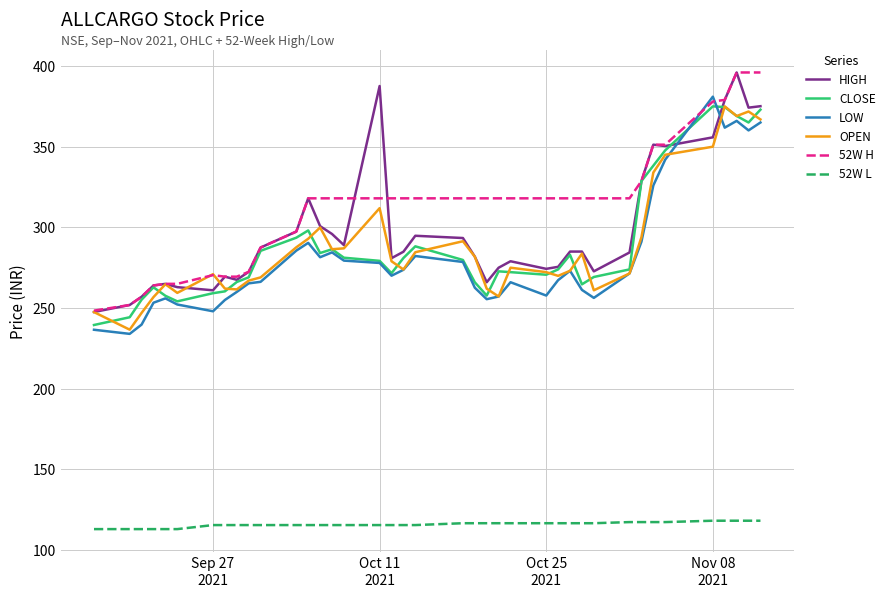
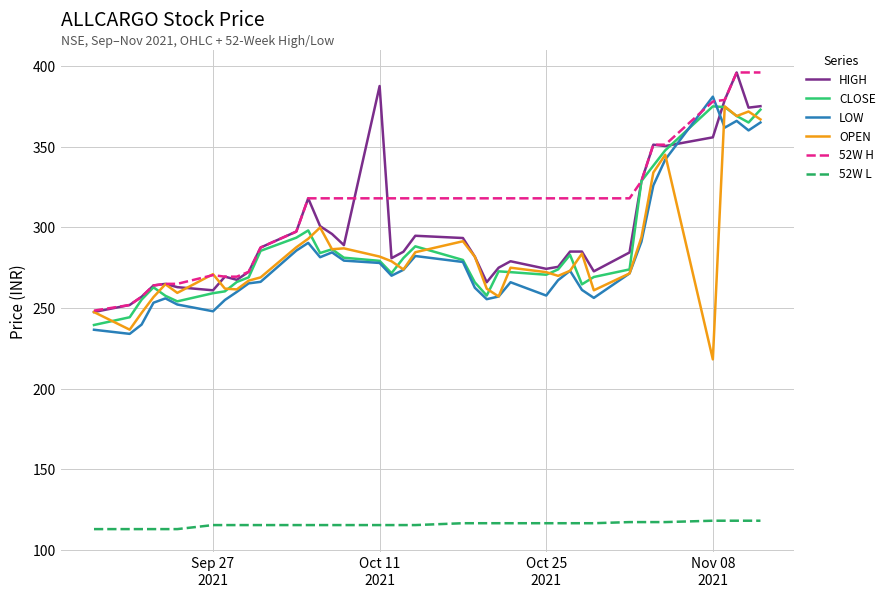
  {
    "HIGH": {
      "Sep 27 2021": 261,
      "Oct 11 2021": 388,
      "Oct 25 2021": 274,
      "Nov 08 2021": 356
    },
    "LOW": {
      "Sep 27 2021": 248,
      "Oct 25 2021": 258,
      "Nov 08 2021": 381
    },
    "OPEN": {
-     "Oct 11 2021": 312,
+     "Oct 11 2021": 282,
      "Oct 25 2021": 272,
-     "Nov 08 2021": 350
+     "Nov 08 2021": 218
    },
    "52W H": {
      "Oct 11 2021": 318,
      "Oct 25 2021": 318,
      "Nov 08 2021": 378
    }
  }
